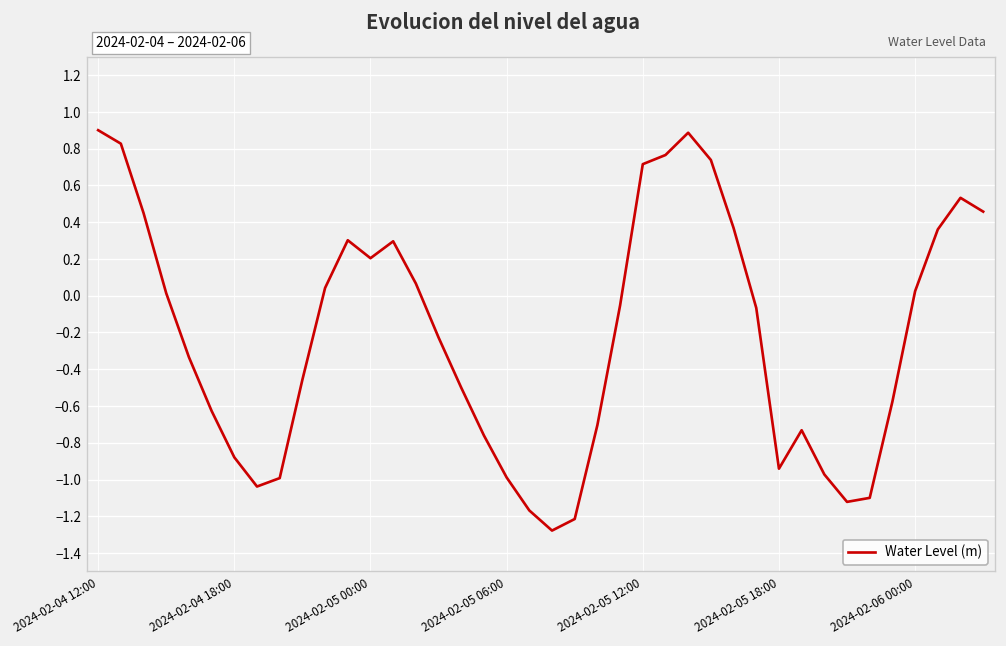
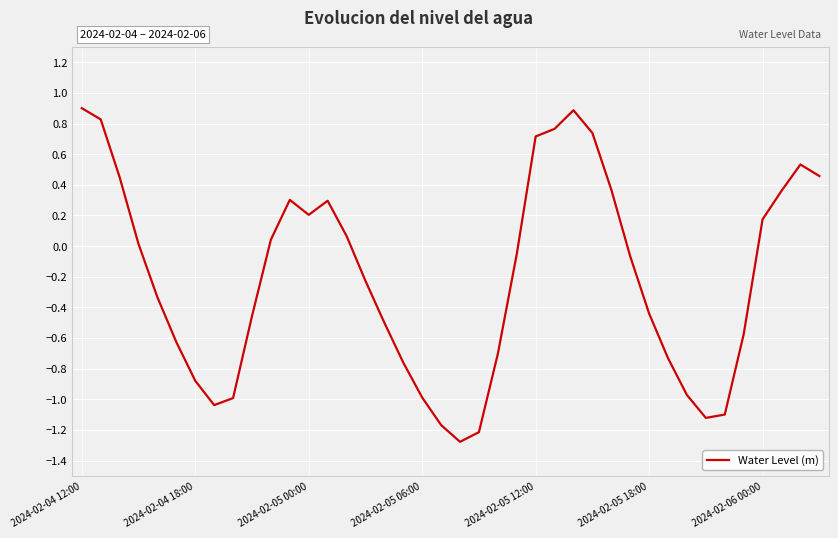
  {
    "2024-02-04 12:00": 0.90,
    "2024-02-04 18:00": -0.88,
    "2024-02-05 00:00": 0.20,
    "2024-02-05 06:00": -0.99,
    "2024-02-05 12:00": 0.72,
-   "2024-02-05 18:00": -0.94,
-   "2024-02-06 00:00": 0.02
+   "2024-02-05 18:00": -0.44,
+   "2024-02-06 00:00": 0.17
  }
